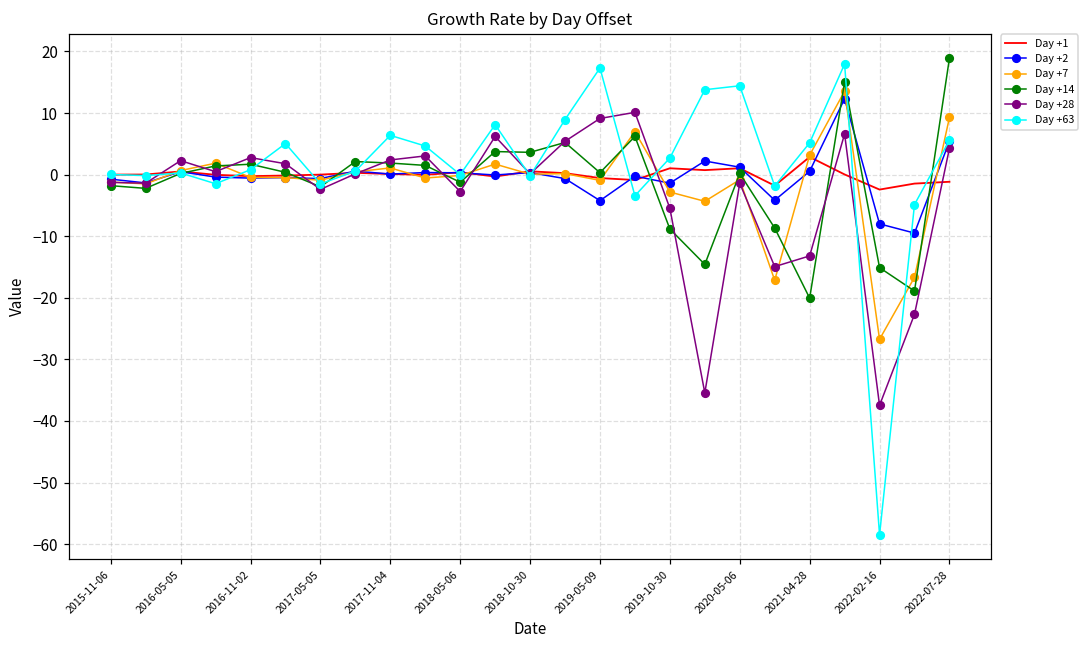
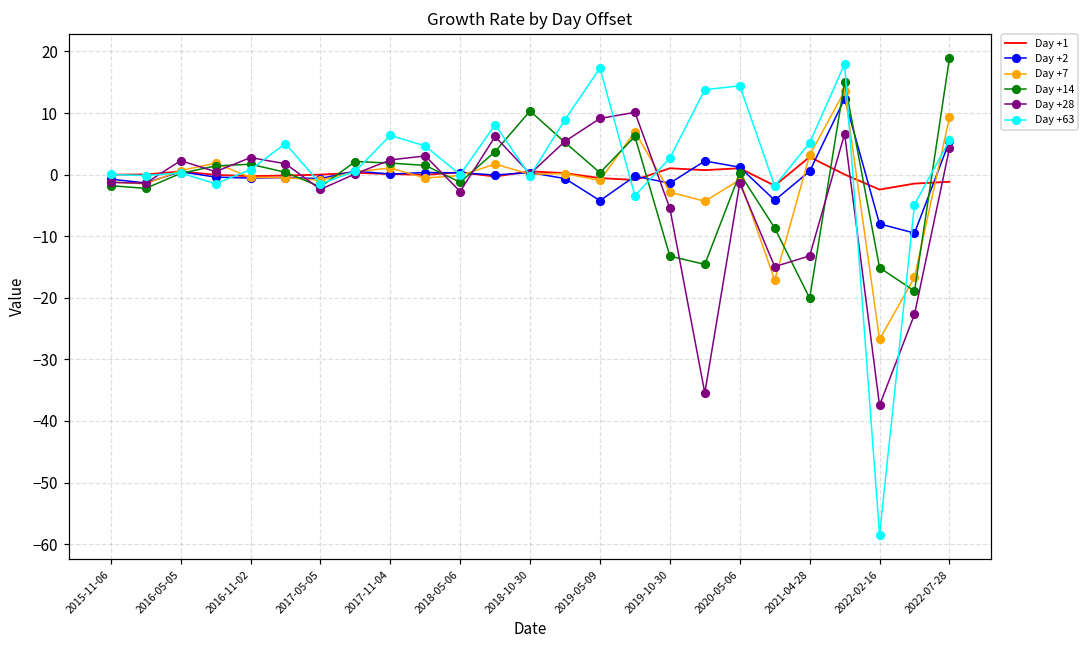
  {
    "Day +1": {
      "2017-05-05": 0,
      "2019-10-30": 1,
      "2022-02-16": -2,
      "2022-07-28": -1
    },
    "Day +2": {
      "2015-11-06": -1,
      "2019-05-09": -4,
      "2019-10-30": -1,
      "2021-04-28": 1,
      "2022-02-16": -8
    },
    "Day +7": {
      "2017-11-04": 1,
      "2019-10-30": -3,
      "2020-05-06": -1,
      "2022-02-16": -27,
      "2022-07-28": 9
    },
    "Day +14": {
      "2015-11-06": -2,
      "2016-11-02": 2,
      "2017-11-04": 2,
      "2018-05-06": -1,
-     "2018-10-30": 4,
+     "2018-10-30": 10,
      "2019-05-09": 0,
-     "2019-10-30": -9,
+     "2019-10-30": -13,
      "2020-05-06": 0,
      "2021-04-28": -20,
      "2022-02-16": -15,
      "2022-07-28": 19
    },
    "Day +28": {
      "2016-05-05": 2,
      "2016-11-02": 3,
      "2017-11-04": 2,
      "2018-05-06": -3,
      "2019-05-09": 9,
      "2019-10-30": -5,
      "2020-05-06": -1,
      "2021-04-28": -13,
      "2022-02-16": -37,
      "2022-07-28": 4
    },
    "Day +63": {
      "2016-11-02": 1,
      "2017-05-05": -2,
      "2017-11-04": 6,
      "2019-05-09": 17,
      "2019-10-30": 3,
      "2020-05-06": 14,
      "2021-04-28": 5,
      "2022-02-16": -58
    }
  }
